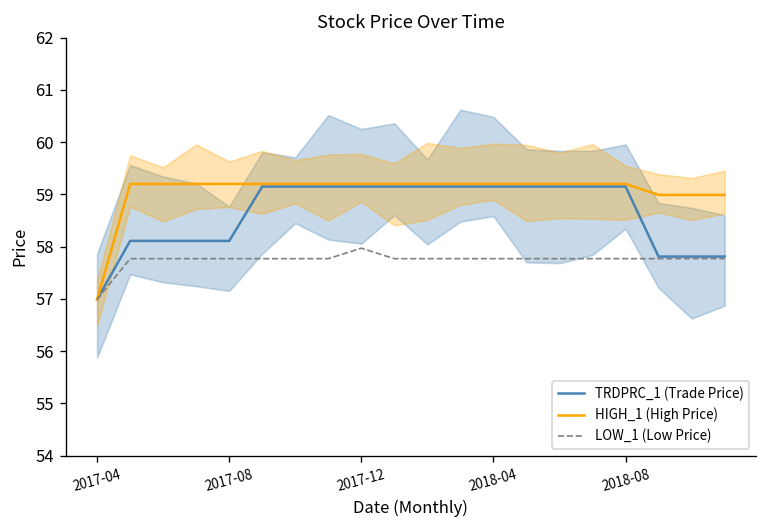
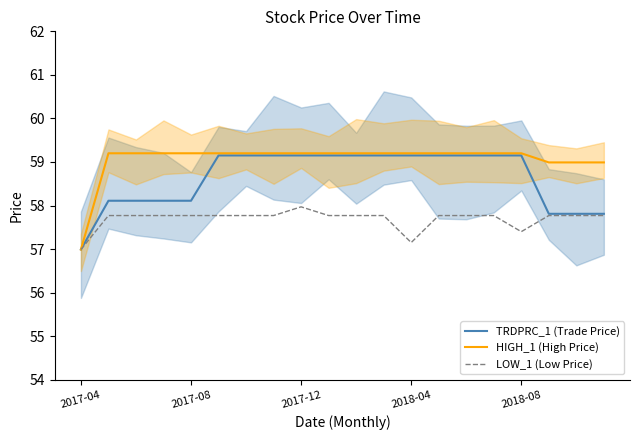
  {
    "LOW_1 (Low Price)": {
      "2017-08": 57.8,
      "2017-12": 58.0,
-     "2018-04": 57.8,
-     "2018-08": 57.8
+     "2018-04": 57.2,
+     "2018-08": 57.4
    }
  }
